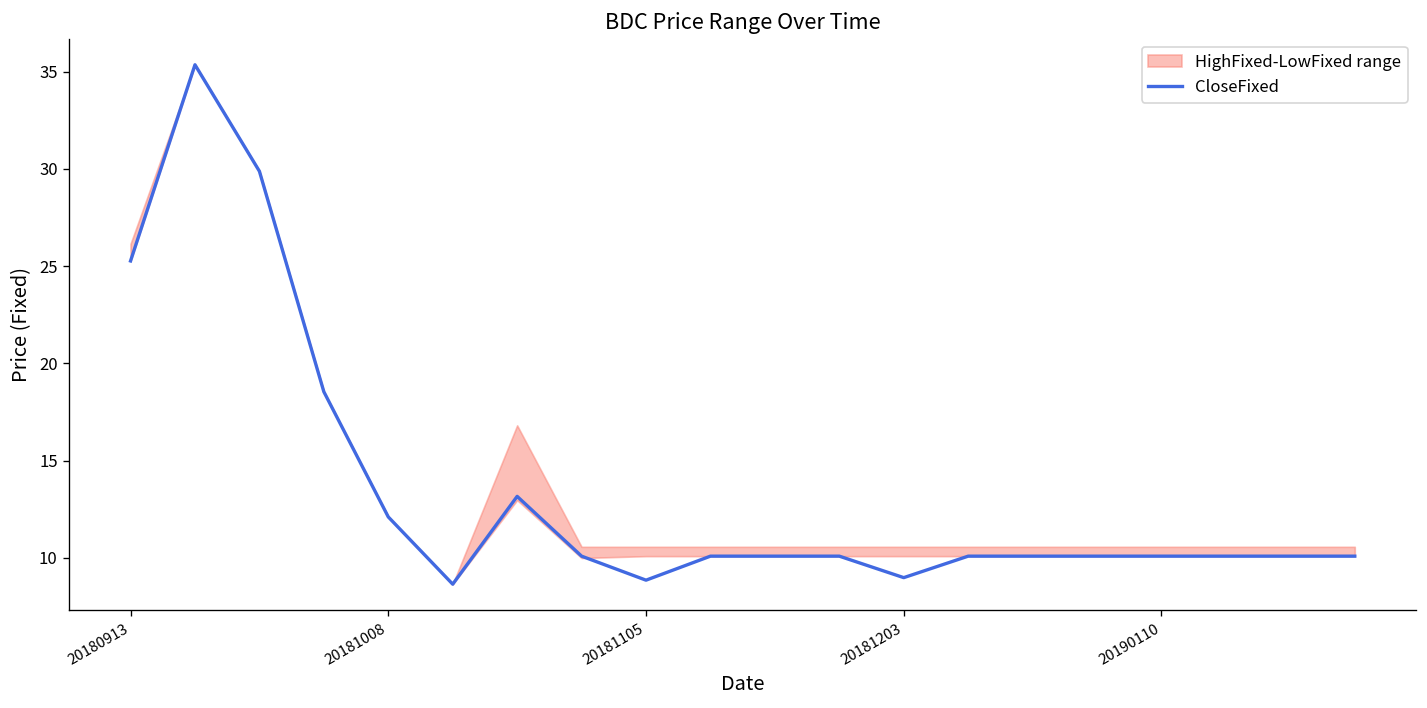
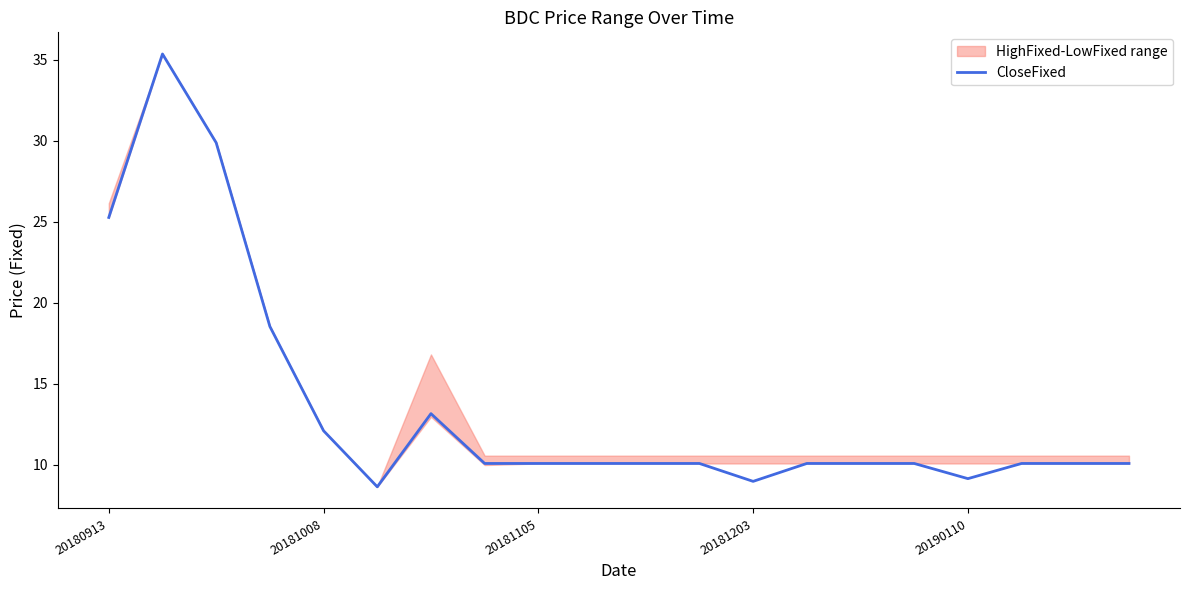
  {
    "CloseFixed": {
      "20180913": 25.3,
-     "20181105": 8.9,
+     "20181105": 10.1,
      "20181203": 9.0,
-     "20190110": 10.1
+     "20190110": 9.2
    }
  }
